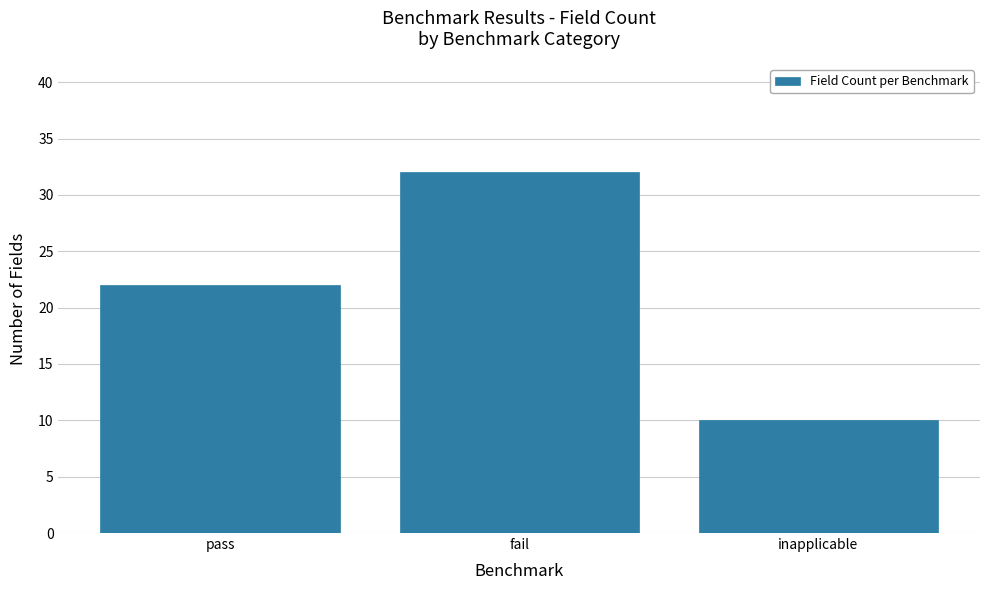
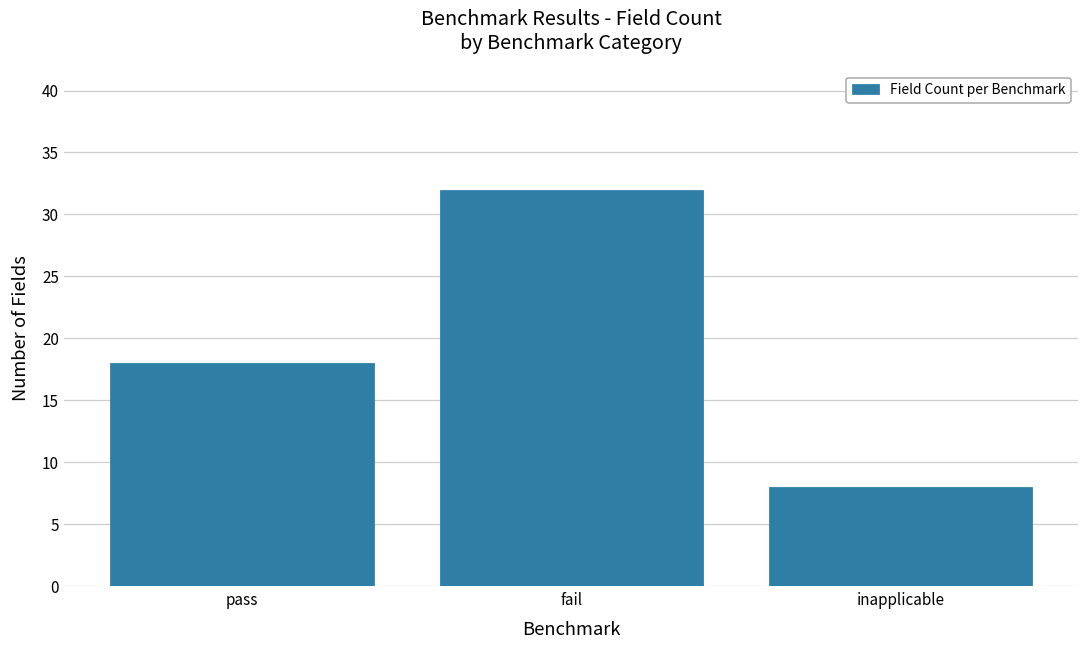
  {
-   "pass": 22,
+   "pass": 18,
    "fail": 32,
-   "inapplicable": 10
+   "inapplicable": 8
  }
